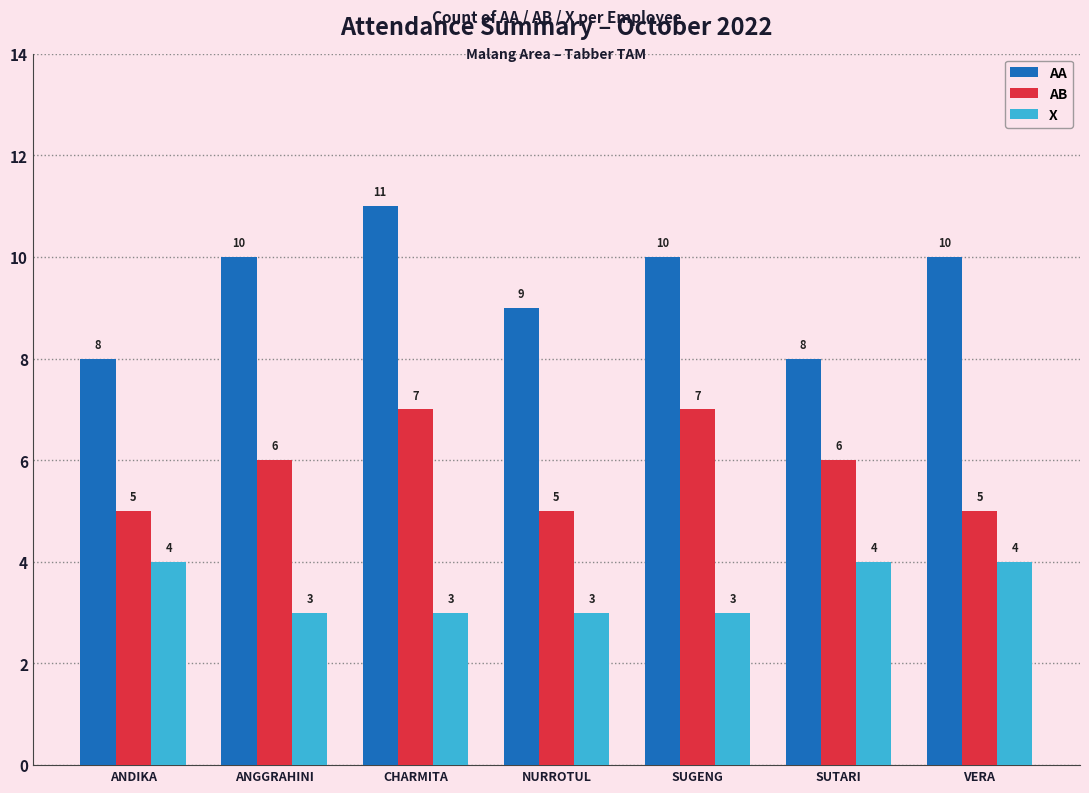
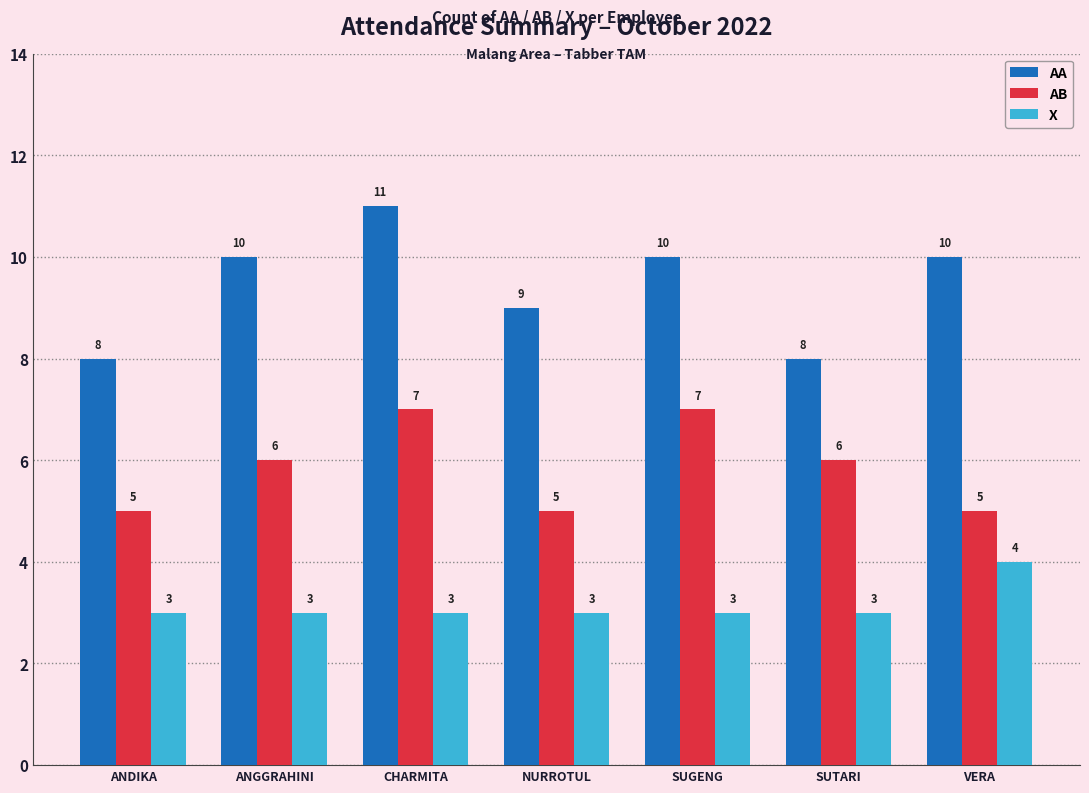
  {
    "AA": {
      "ANDIKA": 8,
      "ANGGRAHINI": 10,
      "CHARMITA": 11,
      "NURROTUL": 9,
      "SUGENG": 10,
      "SUTARI": 8,
      "VERA": 10
    },
    "AB": {
      "ANDIKA": 5,
      "ANGGRAHINI": 6,
      "CHARMITA": 7,
      "NURROTUL": 5,
      "SUGENG": 7,
      "SUTARI": 6,
      "VERA": 5
    },
    "X": {
-     "ANDIKA": 4,
+     "ANDIKA": 3,
      "ANGGRAHINI": 3,
      "CHARMITA": 3,
      "NURROTUL": 3,
      "SUGENG": 3,
-     "SUTARI": 4,
+     "SUTARI": 3,
      "VERA": 4
    }
  }
